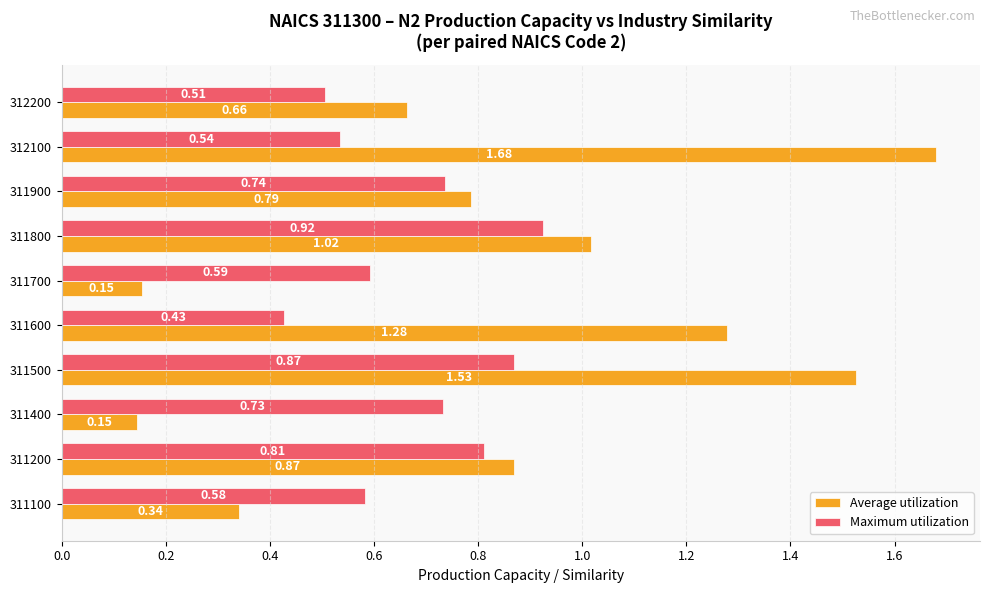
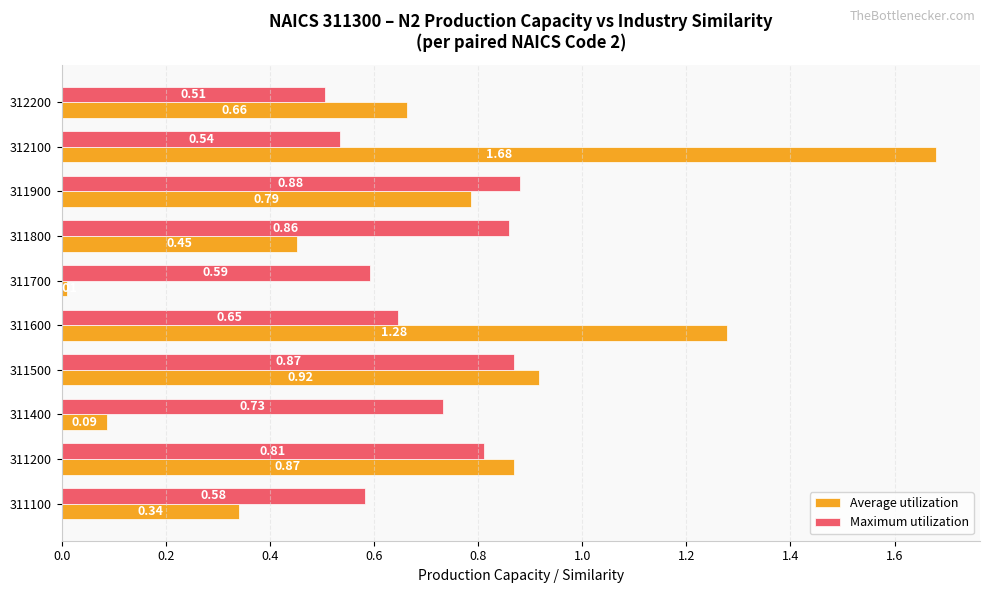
  {
    "Average utilization": {
      "312200": 0.66,
      "312100": 1.68,
      "311900": 0.79,
-     "311800": 1.02,
-     "311700": 0.15,
+     "311800": 0.45,
+     "311700": 0.01,
      "311600": 1.28,
-     "311500": 1.53,
-     "311400": 0.15,
+     "311500": 0.92,
+     "311400": 0.09,
      "311200": 0.87,
      "311100": 0.34
    },
    "Maximum utilization": {
      "312200": 0.51,
      "312100": 0.54,
-     "311900": 0.74,
-     "311800": 0.92,
+     "311900": 0.88,
+     "311800": 0.86,
      "311700": 0.59,
-     "311600": 0.43,
+     "311600": 0.65,
      "311500": 0.87,
      "311400": 0.73,
      "311200": 0.81,
      "311100": 0.58
    }
  }
